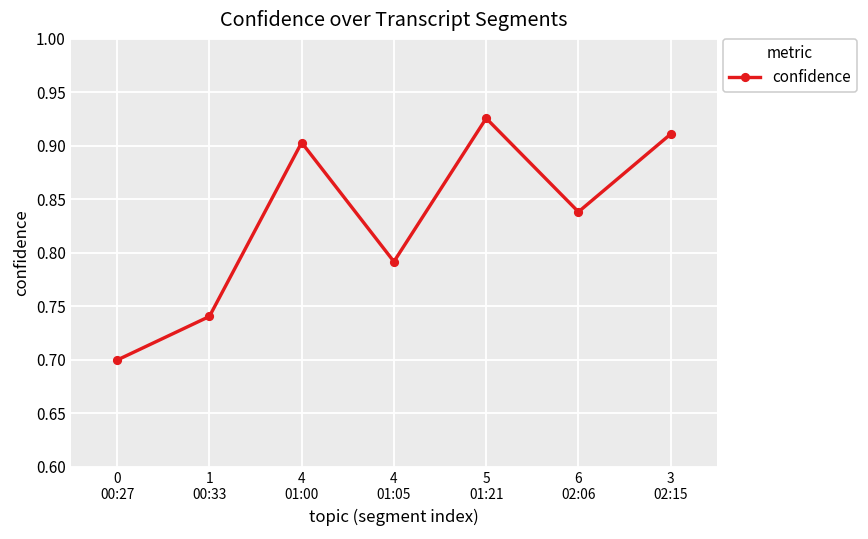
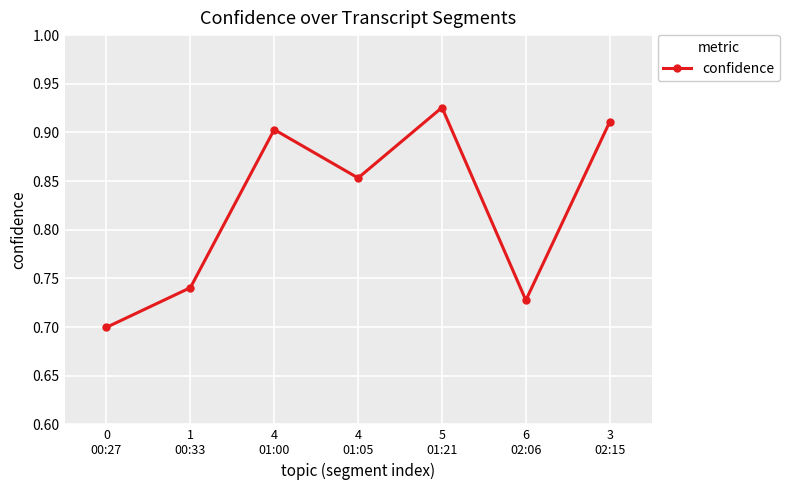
  {
    "0 00:27": 0.70,
    "1 00:33": 0.74,
    "4 01:00": 0.90,
-   "4 01:05": 0.79,
+   "4 01:05": 0.85,
    "5 01:21": 0.93,
-   "6 02:06": 0.84,
+   "6 02:06": 0.73,
    "3 02:15": 0.91
  }
